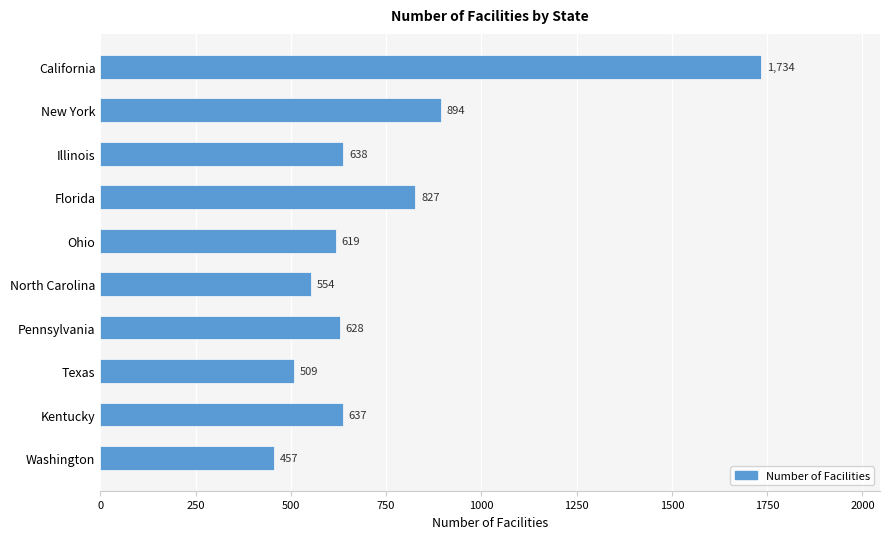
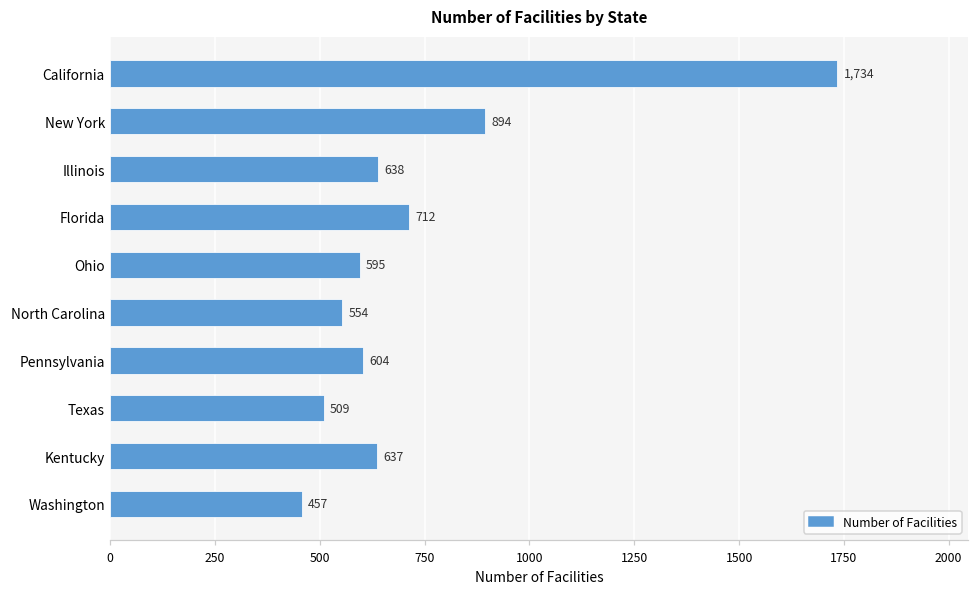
  {
    "California": "1,734",
    "New York": "894",
    "Illinois": "638",
-   "Florida": "827",
-   "Ohio": "619",
+   "Florida": "712",
+   "Ohio": "595",
    "North Carolina": "554",
-   "Pennsylvania": "628",
+   "Pennsylvania": "604",
    "Texas": "509",
    "Kentucky": "637",
    "Washington": "457"
  }
